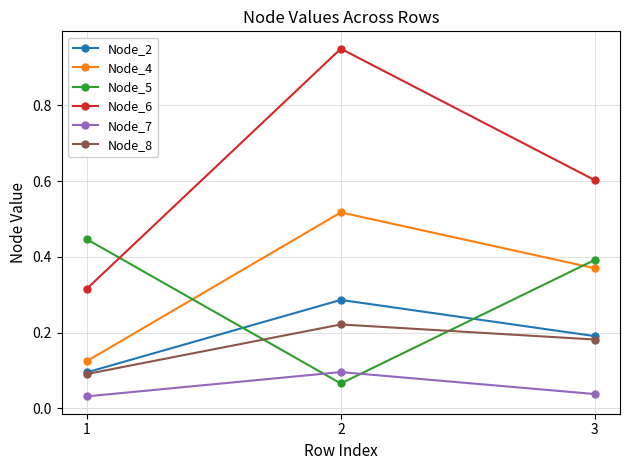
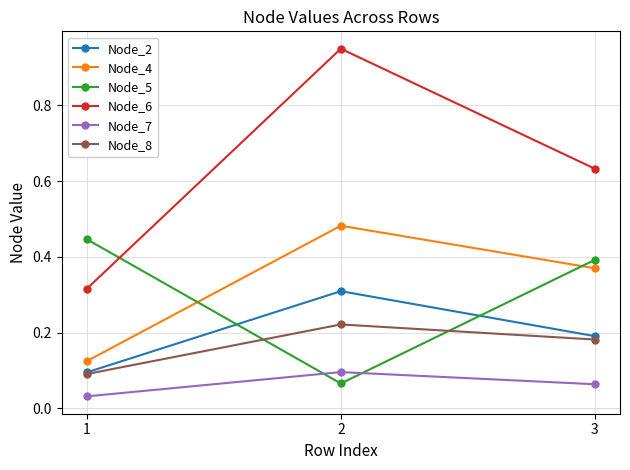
  {
    "Node_2": {
-     "2": 0.29,
+     "2": 0.31,
      "3": 0.19
    },
    "Node_4": {
      "1": 0.13,
-     "2": 0.52,
+     "2": 0.48,
      "3": 0.37
    },
    "Node_5": {
      "1": 0.45,
      "2": 0.07,
      "3": 0.39
    },
    "Node_6": {
      "1": 0.32,
      "2": 0.95,
-     "3": 0.60
+     "3": 0.63
    },
    "Node_7": {
      "1": 0.03,
      "2": 0.10,
-     "3": 0.04
+     "3": 0.06
    },
    "Node_8": {
      "2": 0.22,
      "3": 0.18
    }
  }
